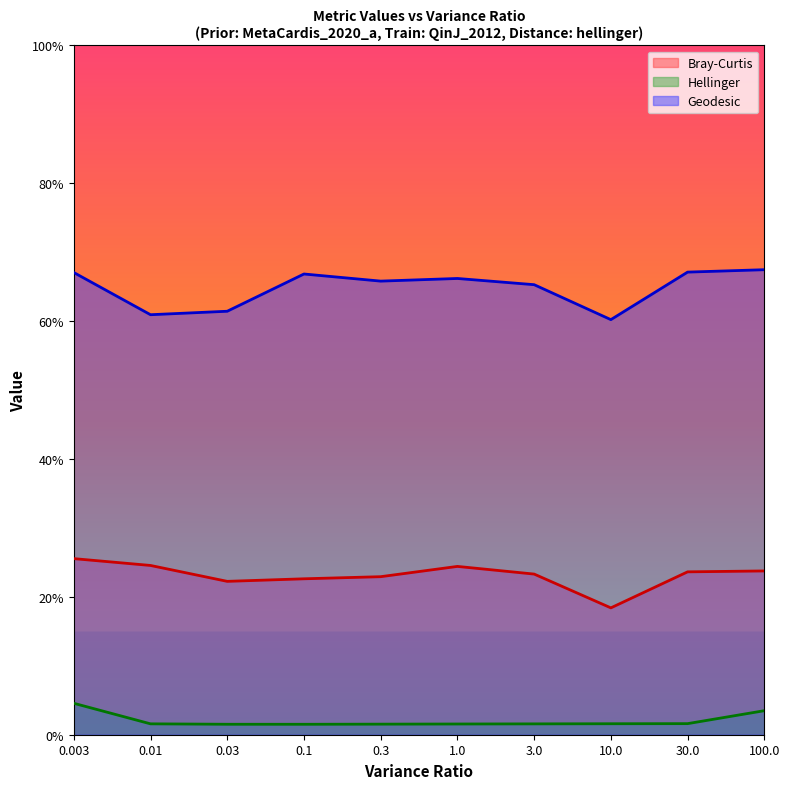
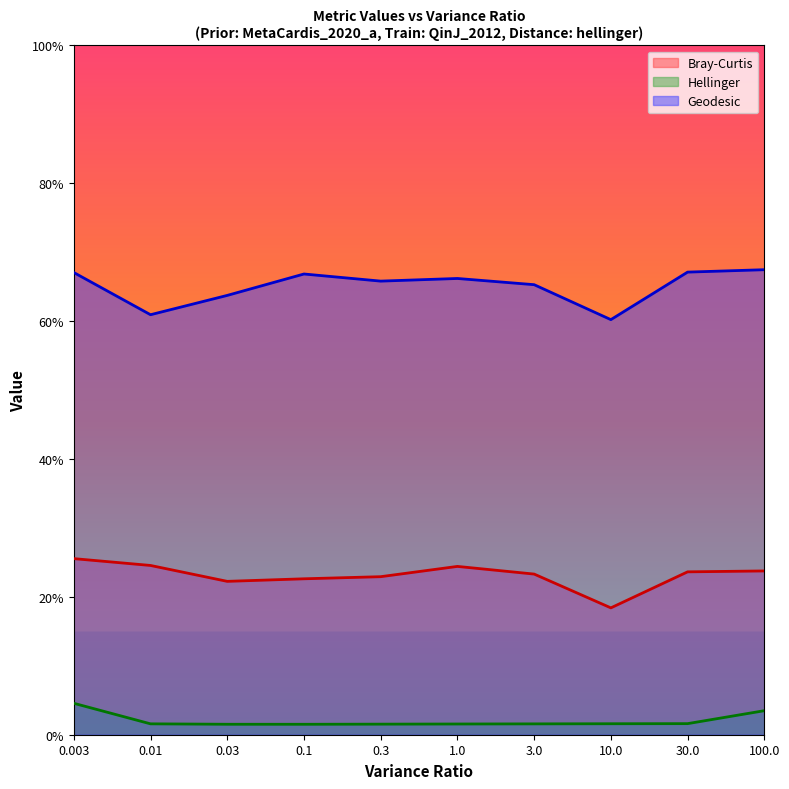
  {
    "Bray-Curtis": {
      "0.003": "26%",
      "0.01": "25%",
      "0.03": "22%",
      "0.1": "23%",
      "0.3": "23%",
      "1.0": "24%",
      "3.0": "23%",
      "10.0": "18%",
      "30.0": "24%",
      "100.0": "24%"
    },
    "Hellinger": {
      "0.003": "5%",
      "0.01": "2%",
      "0.03": "2%",
      "0.1": "2%",
      "0.3": "2%",
      "1.0": "2%",
      "3.0": "2%",
      "10.0": "2%",
      "30.0": "2%",
      "100.0": "3%"
    },
    "Geodesic": {
      "0.003": "67%",
      "0.01": "61%",
-     "0.03": "61%",
+     "0.03": "64%",
      "0.1": "67%",
      "0.3": "66%",
      "1.0": "66%",
      "3.0": "65%",
      "10.0": "60%",
      "30.0": "67%",
      "100.0": "67%"
    }
  }
